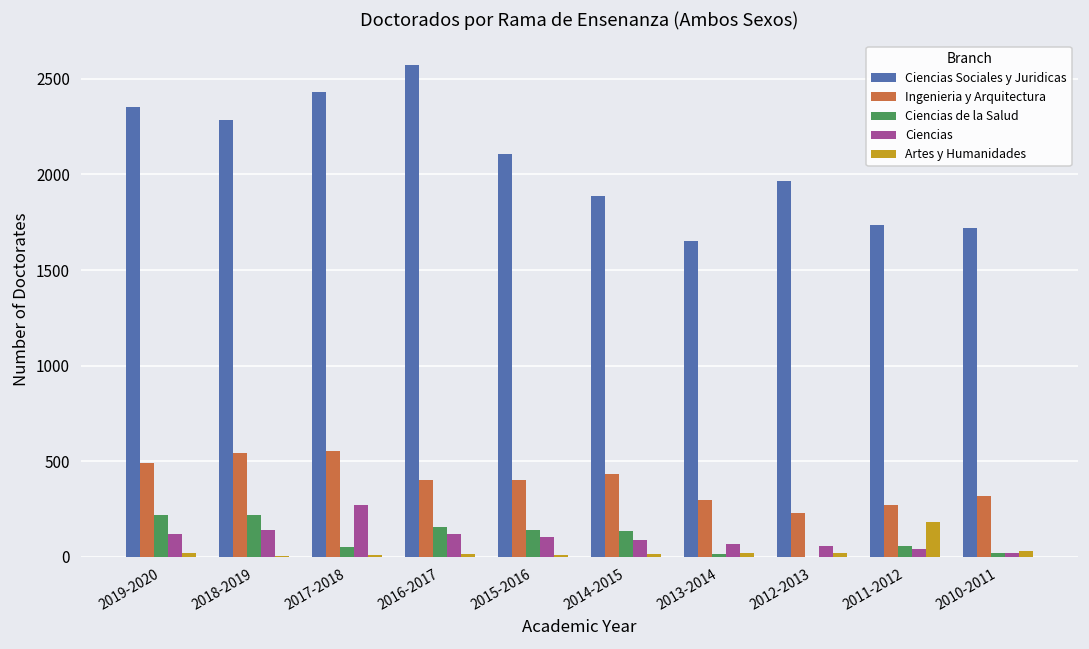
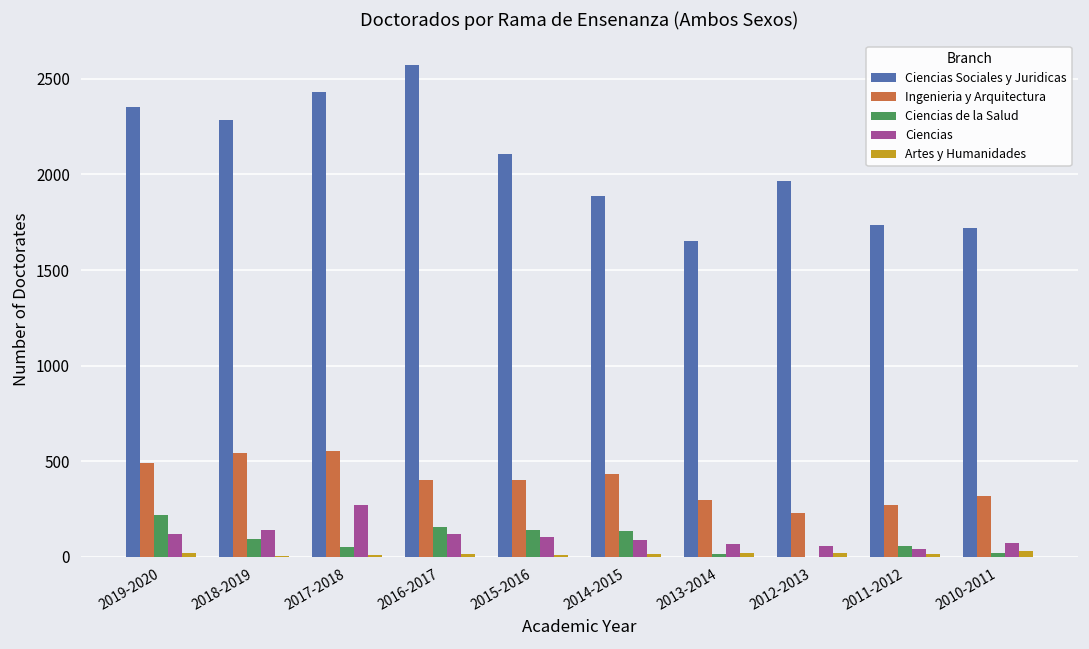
  {
    "Ciencias Sociales y Juridicas": {
      "2019-2020": 2350,
      "2018-2019": 2290,
      "2017-2018": 2430,
      "2016-2017": 2570,
      "2015-2016": 2110,
      "2014-2015": 1890,
      "2013-2014": 1650,
      "2012-2013": 1960,
      "2011-2012": 1740,
      "2010-2011": 1720
    },
    "Ingenieria y Arquitectura": {
      "2019-2020": 490,
      "2018-2019": 550,
      "2017-2018": 550,
      "2016-2017": 400,
      "2015-2016": 400,
      "2014-2015": 430,
      "2013-2014": 300,
      "2012-2013": 230,
      "2011-2012": 270,
      "2010-2011": 320
    },
    "Ciencias de la Salud": {
      "2019-2020": 220,
-     "2018-2019": 220,
+     "2018-2019": 90,
      "2017-2018": 50,
      "2016-2017": 160,
      "2015-2016": 140,
      "2014-2015": 140,
      "2013-2014": 20,
      "2012-2013": 0,
      "2011-2012": 60,
      "2010-2011": 20
    },
    "Ciencias": {
      "2019-2020": 120,
      "2018-2019": 140,
      "2017-2018": 270,
      "2016-2017": 120,
      "2015-2016": 110,
      "2014-2015": 90,
      "2013-2014": 70,
      "2012-2013": 60,
      "2011-2012": 40,
-     "2010-2011": 20
+     "2010-2011": 70
    },
    "Artes y Humanidades": {
      "2019-2020": 20,
      "2014-2015": 20,
      "2013-2014": 20,
      "2012-2013": 20,
-     "2011-2012": 190,
+     "2011-2012": 20,
      "2010-2011": 30
    }
  }
